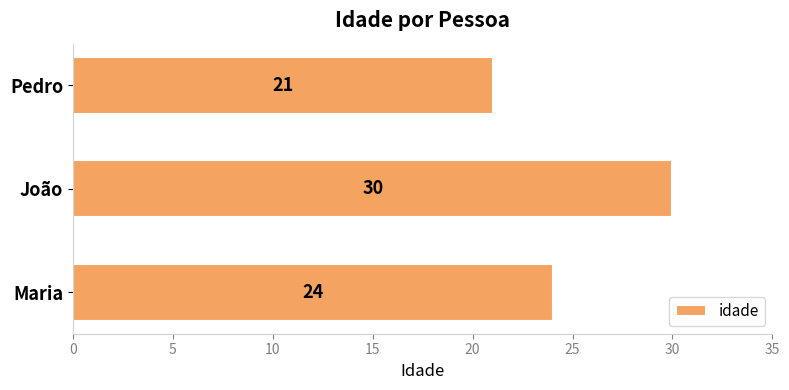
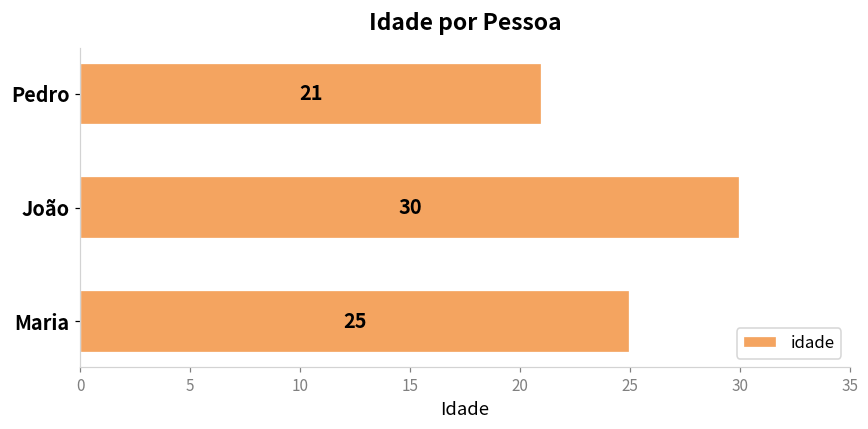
  {
    "Pedro": 21,
    "João": 30,
-   "Maria": 24
+   "Maria": 25
  }
